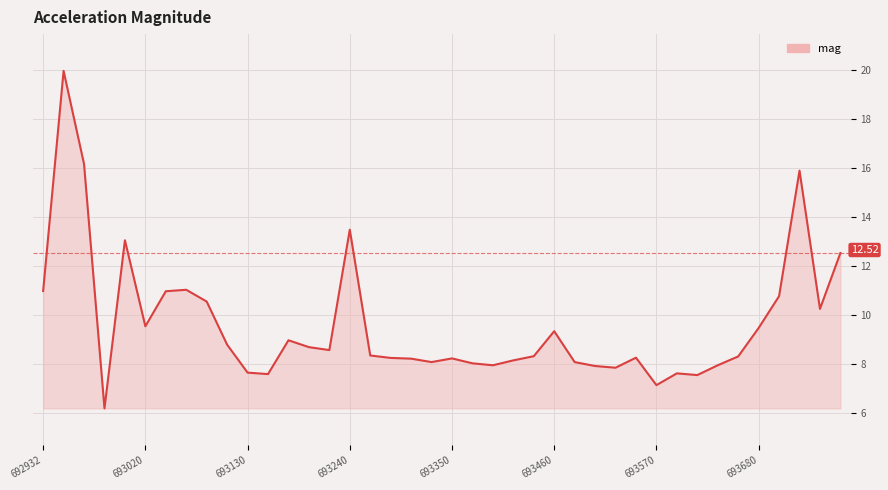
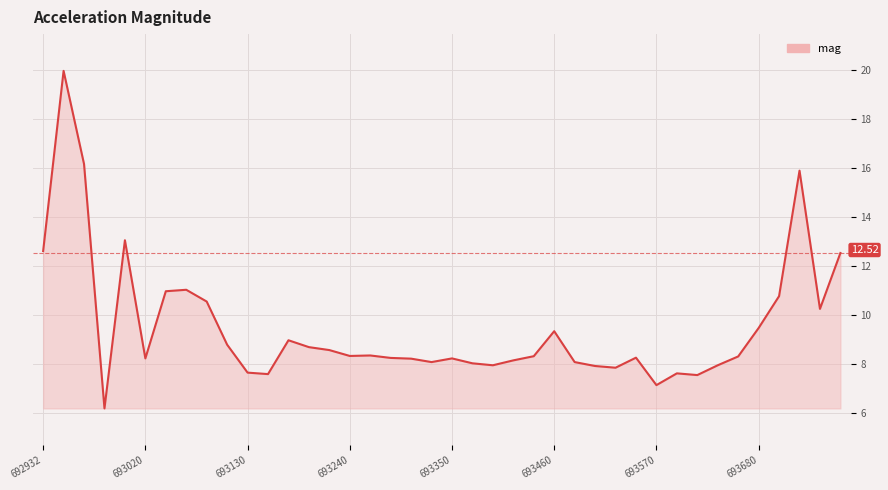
  {
-   "692932": 11.0,
-   "693020": 9.5,
+   "692932": 12.6,
+   "693020": 8.2,
    "693130": 7.6,
-   "693240": 13.5,
+   "693240": 8.3,
    "693350": 8.2,
    "693460": 9.3,
    "693570": 7.1,
    "693680": 9.5
  }
